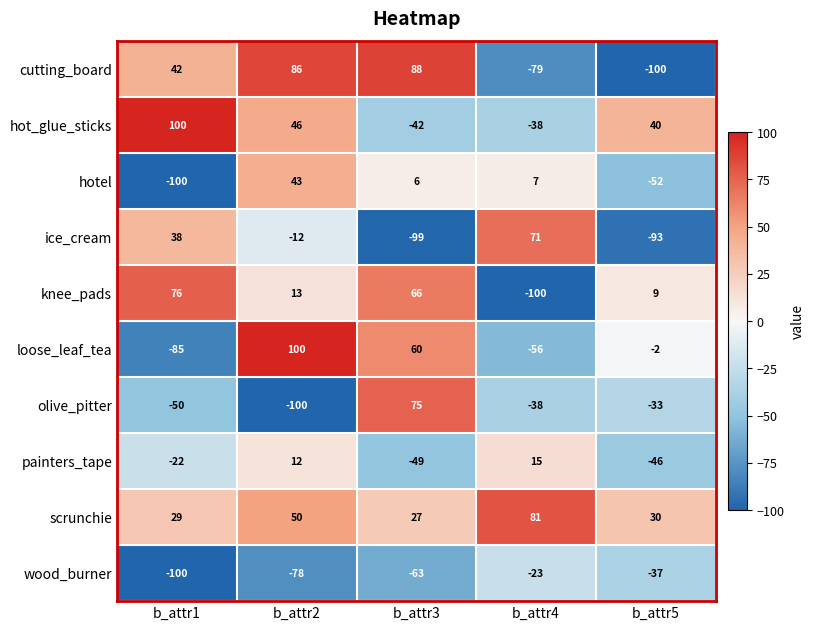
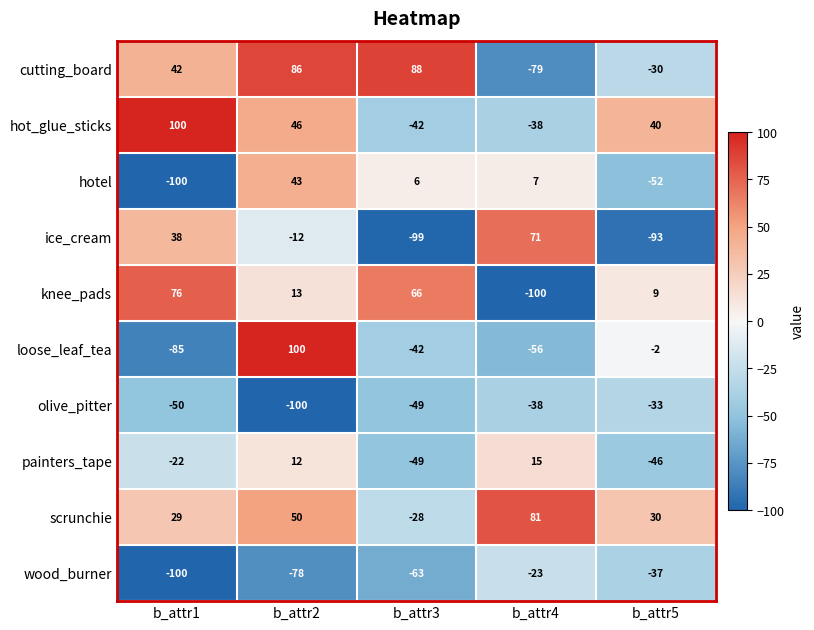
  {
    "cutting_board": {
      "b_attr1": 42,
      "b_attr2": 86,
      "b_attr3": 88,
      "b_attr4": -79,
-     "b_attr5": -100
+     "b_attr5": -30
    },
    "hot_glue_sticks": {
      "b_attr1": 100,
      "b_attr2": 46,
      "b_attr3": -42,
      "b_attr4": -38,
      "b_attr5": 40
    },
    "hotel": {
      "b_attr1": -100,
      "b_attr2": 43,
      "b_attr3": 6,
      "b_attr4": 7,
      "b_attr5": -52
    },
    "ice_cream": {
      "b_attr1": 38,
      "b_attr2": -12,
      "b_attr3": -99,
      "b_attr4": 71,
      "b_attr5": -93
    },
    "knee_pads": {
      "b_attr1": 76,
      "b_attr2": 13,
      "b_attr3": 66,
      "b_attr4": -100,
      "b_attr5": 9
    },
    "loose_leaf_tea": {
      "b_attr1": -85,
      "b_attr2": 100,
-     "b_attr3": 60,
+     "b_attr3": -42,
      "b_attr4": -56,
      "b_attr5": -2
    },
    "olive_pitter": {
      "b_attr1": -50,
      "b_attr2": -100,
-     "b_attr3": 75,
+     "b_attr3": -49,
      "b_attr4": -38,
      "b_attr5": -33
    },
    "painters_tape": {
      "b_attr1": -22,
      "b_attr2": 12,
      "b_attr3": -49,
      "b_attr4": 15,
      "b_attr5": -46
    },
    "scrunchie": {
      "b_attr1": 29,
      "b_attr2": 50,
-     "b_attr3": 27,
+     "b_attr3": -28,
      "b_attr4": 81,
      "b_attr5": 30
    },
    "wood_burner": {
      "b_attr1": -100,
      "b_attr2": -78,
      "b_attr3": -63,
      "b_attr4": -23,
      "b_attr5": -37
    }
  }
